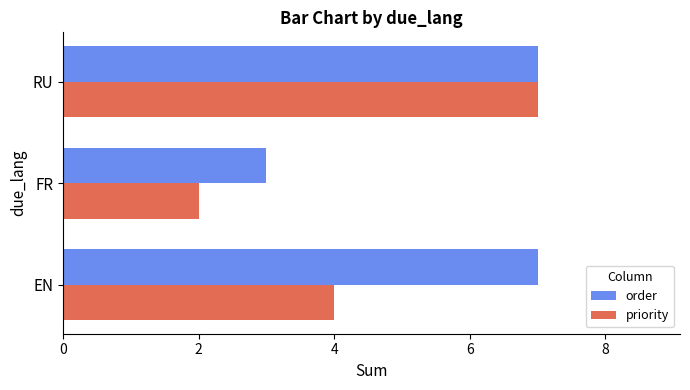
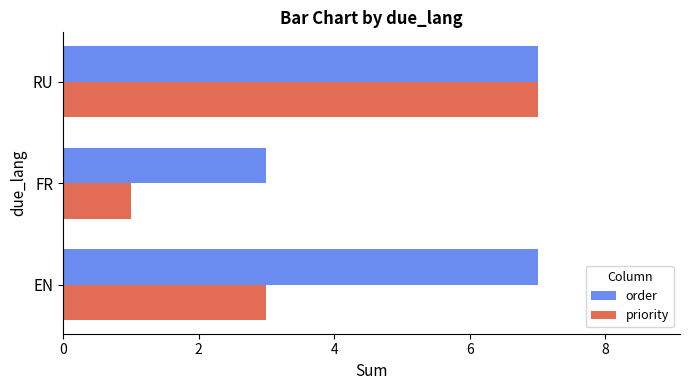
  {
    "order": {
      "RU": 7,
      "FR": 3,
      "EN": 7
    },
    "priority": {
      "RU": 7,
-     "FR": 2,
-     "EN": 4
+     "FR": 1,
+     "EN": 3
    }
  }
